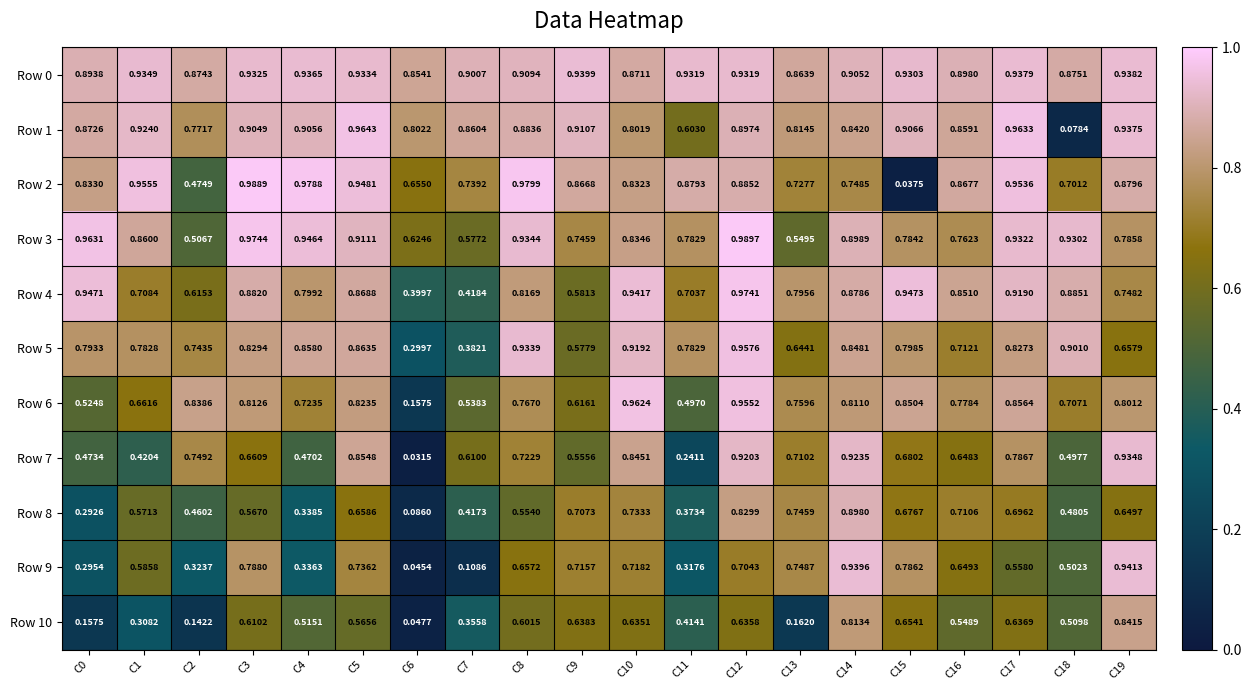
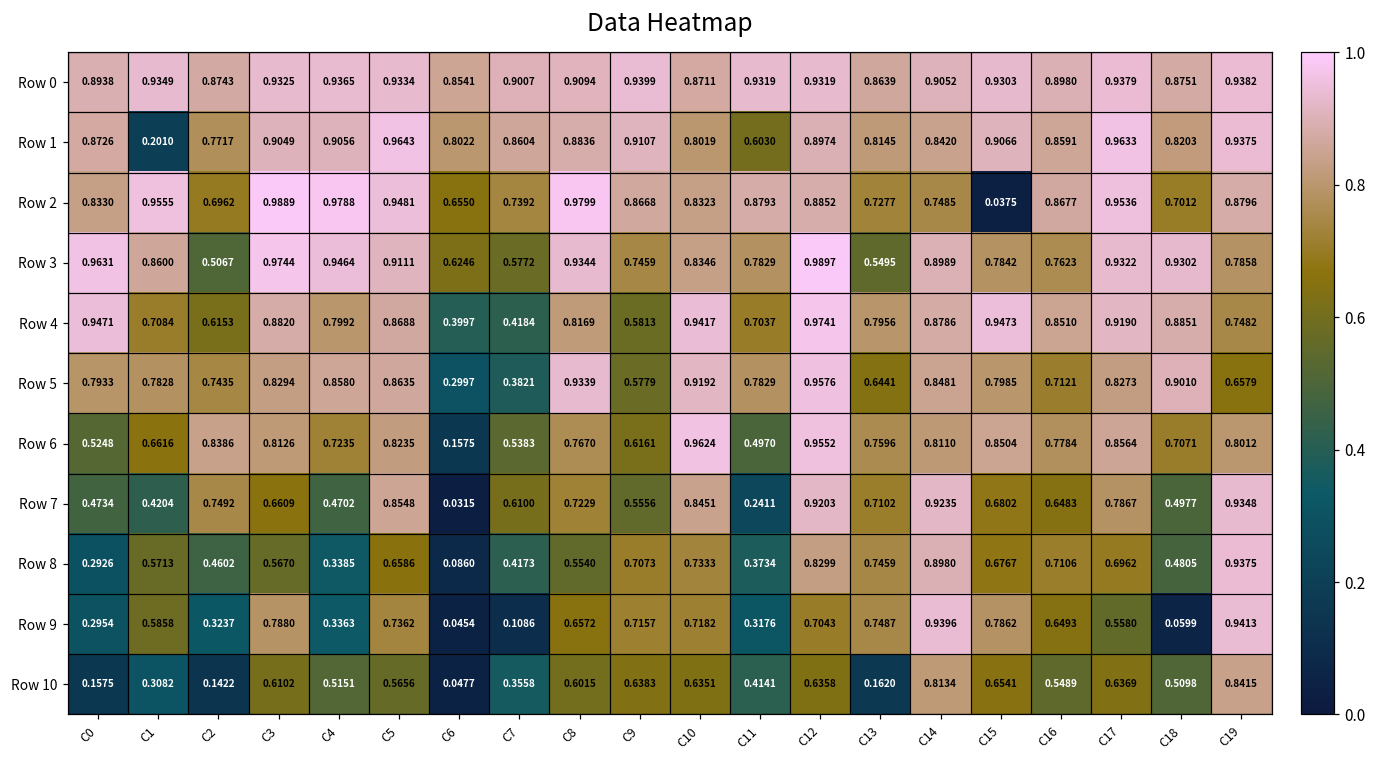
  {
    "Row 1": {
      "C0": 0.8726,
-     "C1": 0.9240,
+     "C1": 0.2010,
      "C2": 0.7717,
      "C3": 0.9049,
      "C4": 0.9056,
      "C5": 0.9643,
      "C6": 0.8022,
      "C7": 0.8604,
      "C8": 0.8836,
      "C9": 0.9107,
      "C10": 0.8019,
      "C11": 0.6030,
      "C12": 0.8974,
      "C13": 0.8145,
      "C14": 0.8420,
      "C15": 0.9066,
      "C16": 0.8591,
      "C17": 0.9633,
-     "C18": 0.0784,
+     "C18": 0.8203,
      "C19": 0.9375
    },
    "Row 2": {
      "C0": 0.8330,
      "C1": 0.9555,
-     "C2": 0.4749,
+     "C2": 0.6962,
      "C3": 0.9889,
      "C4": 0.9788,
      "C5": 0.9481,
      "C6": 0.6550,
      "C7": 0.7392,
      "C8": 0.9799,
      "C9": 0.8668,
      "C10": 0.8323,
      "C11": 0.8793,
      "C12": 0.8852,
      "C13": 0.7277,
      "C14": 0.7485,
      "C15": 0.0375,
      "C16": 0.8677,
      "C17": 0.9536,
      "C18": 0.7012,
      "C19": 0.8796
    },
    "Row 8": {
      "C0": 0.2926,
      "C1": 0.5713,
      "C2": 0.4602,
      "C3": 0.5670,
      "C4": 0.3385,
      "C5": 0.6586,
      "C6": 0.0860,
      "C7": 0.4173,
      "C8": 0.5540,
      "C9": 0.7073,
      "C10": 0.7333,
      "C11": 0.3734,
      "C12": 0.8299,
      "C13": 0.7459,
      "C14": 0.8980,
      "C15": 0.6767,
      "C16": 0.7106,
      "C17": 0.6962,
      "C18": 0.4805,
-     "C19": 0.6497
+     "C19": 0.9375
    },
    "Row 9": {
      "C0": 0.2954,
      "C1": 0.5858,
      "C2": 0.3237,
      "C3": 0.7880,
      "C4": 0.3363,
      "C5": 0.7362,
      "C6": 0.0454,
      "C7": 0.1086,
      "C8": 0.6572,
      "C9": 0.7157,
      "C10": 0.7182,
      "C11": 0.3176,
      "C12": 0.7043,
      "C13": 0.7487,
      "C14": 0.9396,
      "C15": 0.7862,
      "C16": 0.6493,
      "C17": 0.5580,
-     "C18": 0.5023,
+     "C18": 0.0599,
      "C19": 0.9413
    }
  }
